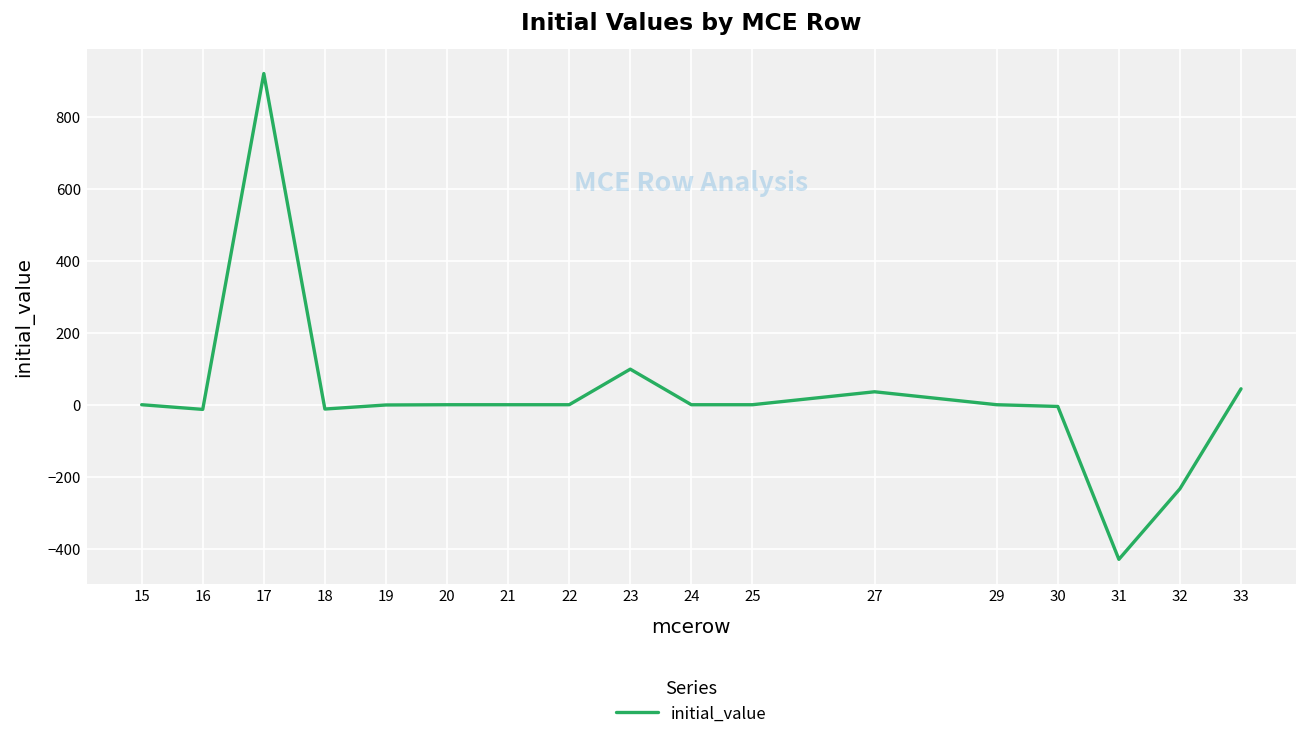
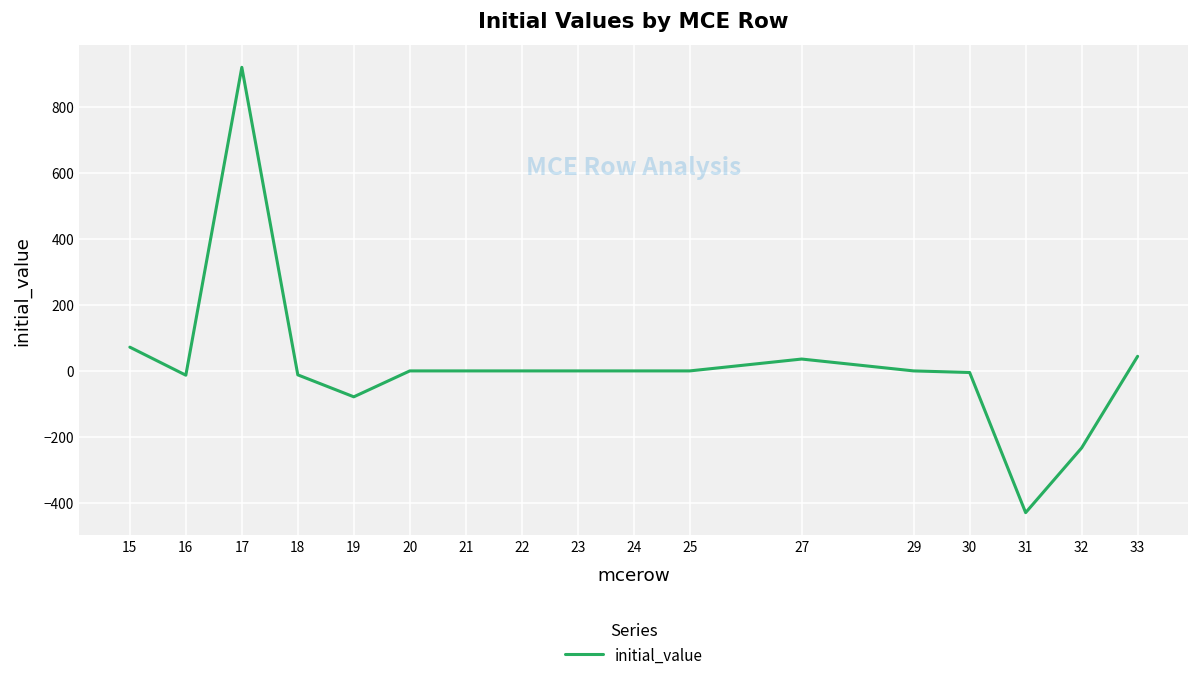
  {
-   "15": 0,
+   "15": 70,
    "16": -10,
    "17": 920,
    "18": -10,
-   "19": 0,
+   "19": -80,
    "20": 0,
    "21": 0,
    "22": 0,
-   "23": 100,
+   "23": 0,
    "24": 0,
    "25": 0,
    "27": 40,
    "29": 0,
    "30": 0,
    "31": -430,
    "32": -230,
    "33": 40
  }
